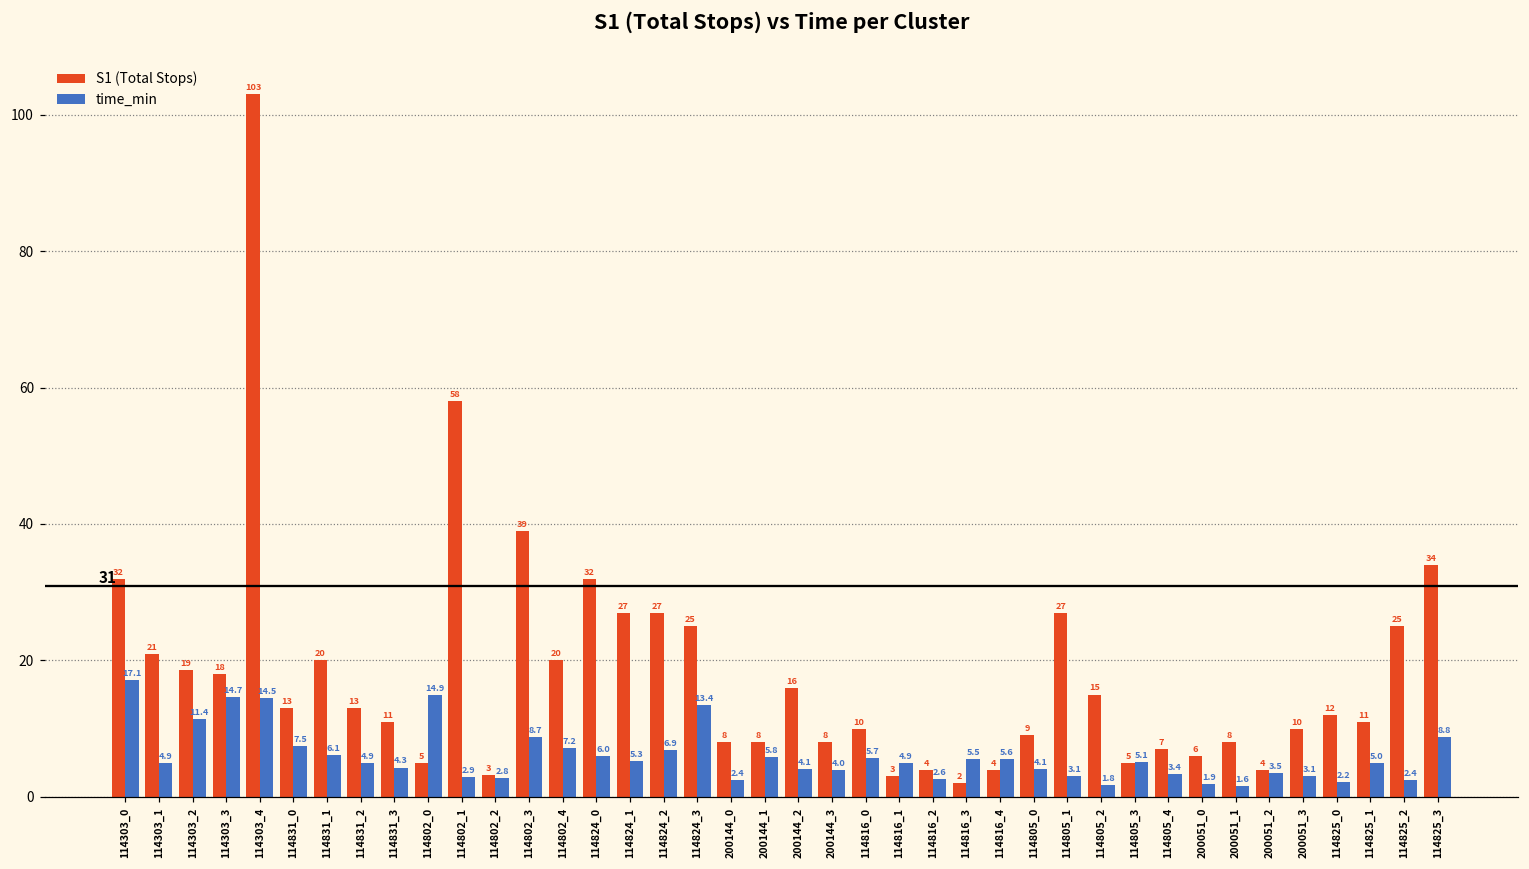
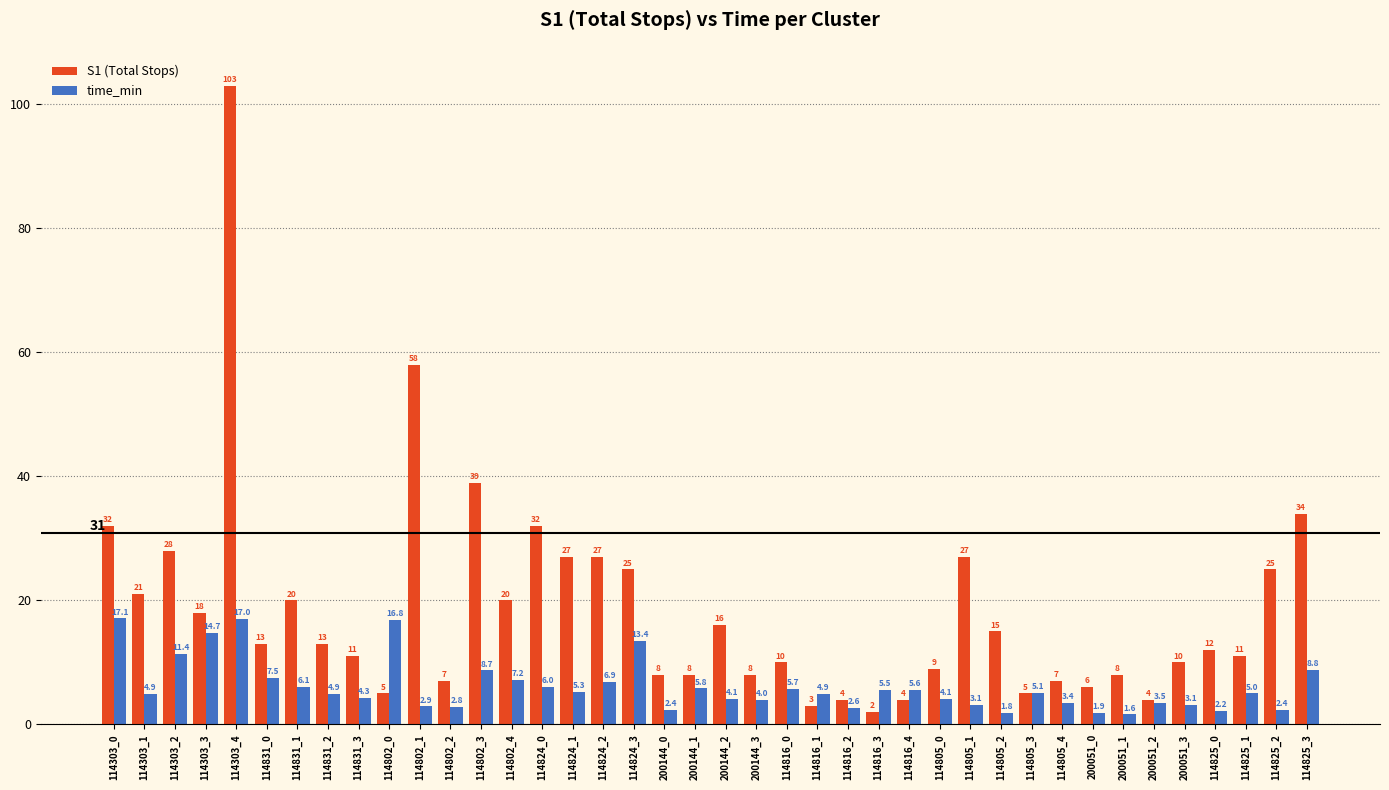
  {
    "S1 (Total Stops)": {
      "114303_1": 21,
-     "114303_2": 19,
+     "114303_2": 28,
      "114303_3": 18,
      "114303_4": 103,
      "114831_0": 13,
      "114831_1": 20,
      "114831_2": 13,
      "114831_3": 11,
      "114802_0": 5,
      "114802_1": 58,
-     "114802_2": 3,
+     "114802_2": 7,
      "114802_3": 39,
      "114802_4": 20,
      "114824_0": 32,
      "114824_1": 27,
      "114824_2": 27,
      "114824_3": 25,
      "200144_0": 8,
      "200144_1": 8,
      "200144_2": 16,
      "200144_3": 8,
      "114816_0": 10,
      "114816_1": 3,
      "114816_2": 4,
      "114816_3": 2,
      "114816_4": 4,
      "114805_0": 9,
      "114805_1": 27,
      "114805_2": 15,
      "114805_3": 5,
      "114805_4": 7,
      "200051_0": 6,
      "200051_1": 8,
      "200051_2": 4,
      "200051_3": 10,
      "114825_0": 12,
      "114825_1": 11,
      "114825_2": 25,
      "114825_3": 34
    },
    "time_min": {
      "114303_0": 17.1,
      "114303_1": 4.9,
      "114303_2": 11.4,
      "114303_3": 14.7,
-     "114303_4": 14.5,
+     "114303_4": 17.0,
      "114831_0": 7.5,
      "114831_1": 6.1,
      "114831_2": 4.9,
      "114831_3": 4.3,
-     "114802_0": 14.9,
+     "114802_0": 16.8,
      "114802_1": 2.9,
      "114802_2": 2.8,
      "114802_3": 8.7,
      "114802_4": 7.2,
      "114824_0": 6.0,
      "114824_1": 5.3,
      "114824_2": 6.9,
      "114824_3": 13.4,
      "200144_0": 2.4,
      "200144_1": 5.8,
      "200144_2": 4.1,
      "200144_3": 4.0,
      "114816_0": 5.7,
      "114816_1": 4.9,
      "114816_2": 2.6,
      "114816_3": 5.5,
      "114816_4": 5.6,
      "114805_0": 4.1,
      "114805_1": 3.1,
      "114805_2": 1.8,
      "114805_3": 5.1,
      "114805_4": 3.4,
      "200051_0": 1.9,
      "200051_1": 1.6,
      "200051_2": 3.5,
      "200051_3": 3.1,
      "114825_0": 2.2,
      "114825_1": 5.0,
      "114825_2": 2.4,
      "114825_3": 8.8
    }
  }
